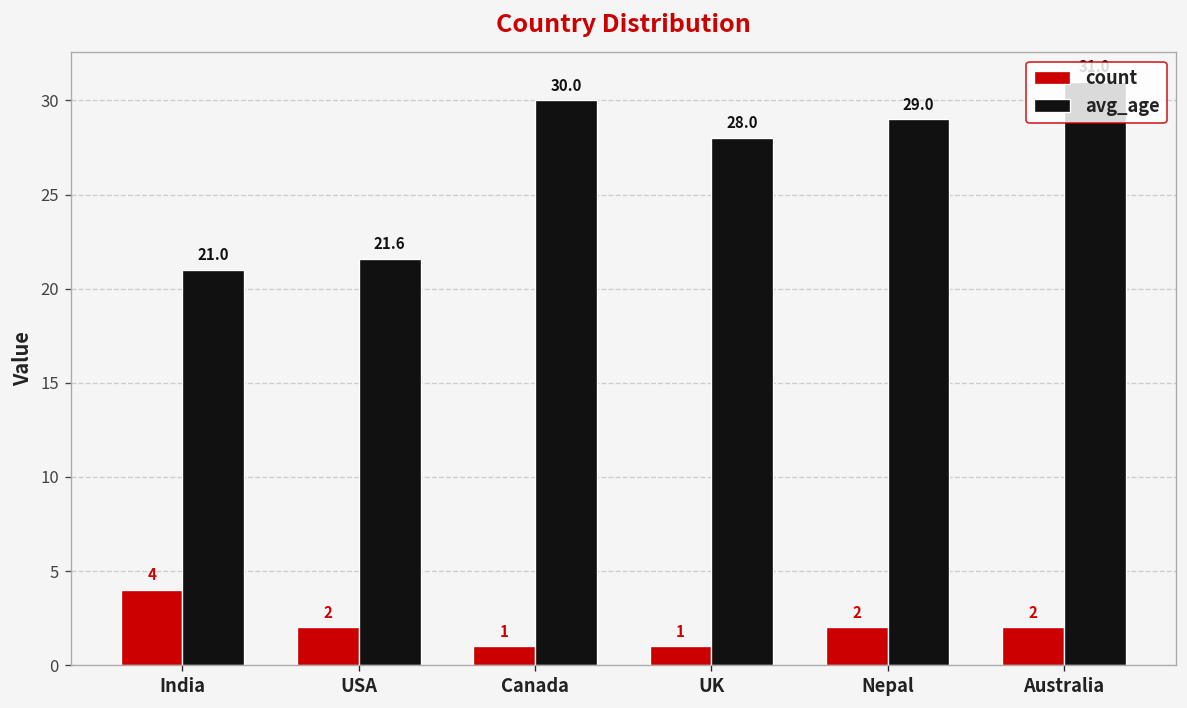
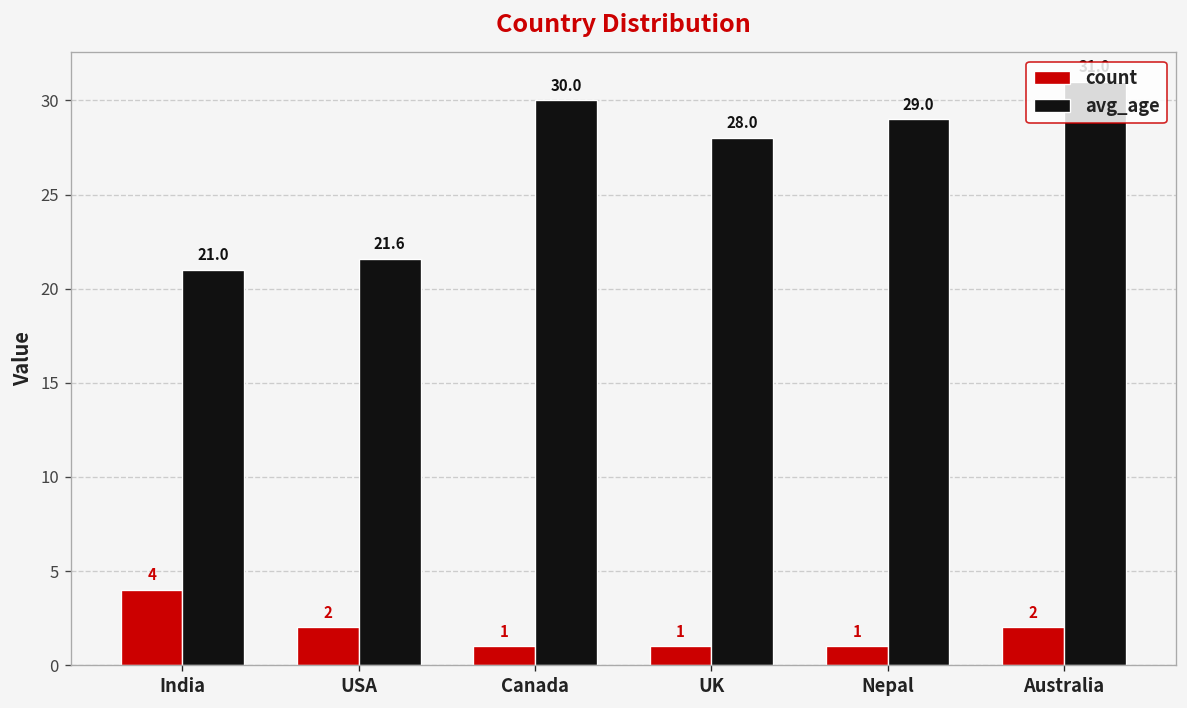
  {
    "count": {
      "India": 4,
      "USA": 2,
      "Canada": 1,
      "UK": 1,
-     "Nepal": 2,
+     "Nepal": 1,
      "Australia": 2
    },
    "avg_age": {
      "India": 21.0,
      "USA": 21.6,
      "Canada": 30.0,
      "UK": 28.0,
      "Nepal": 29.0
    }
  }
